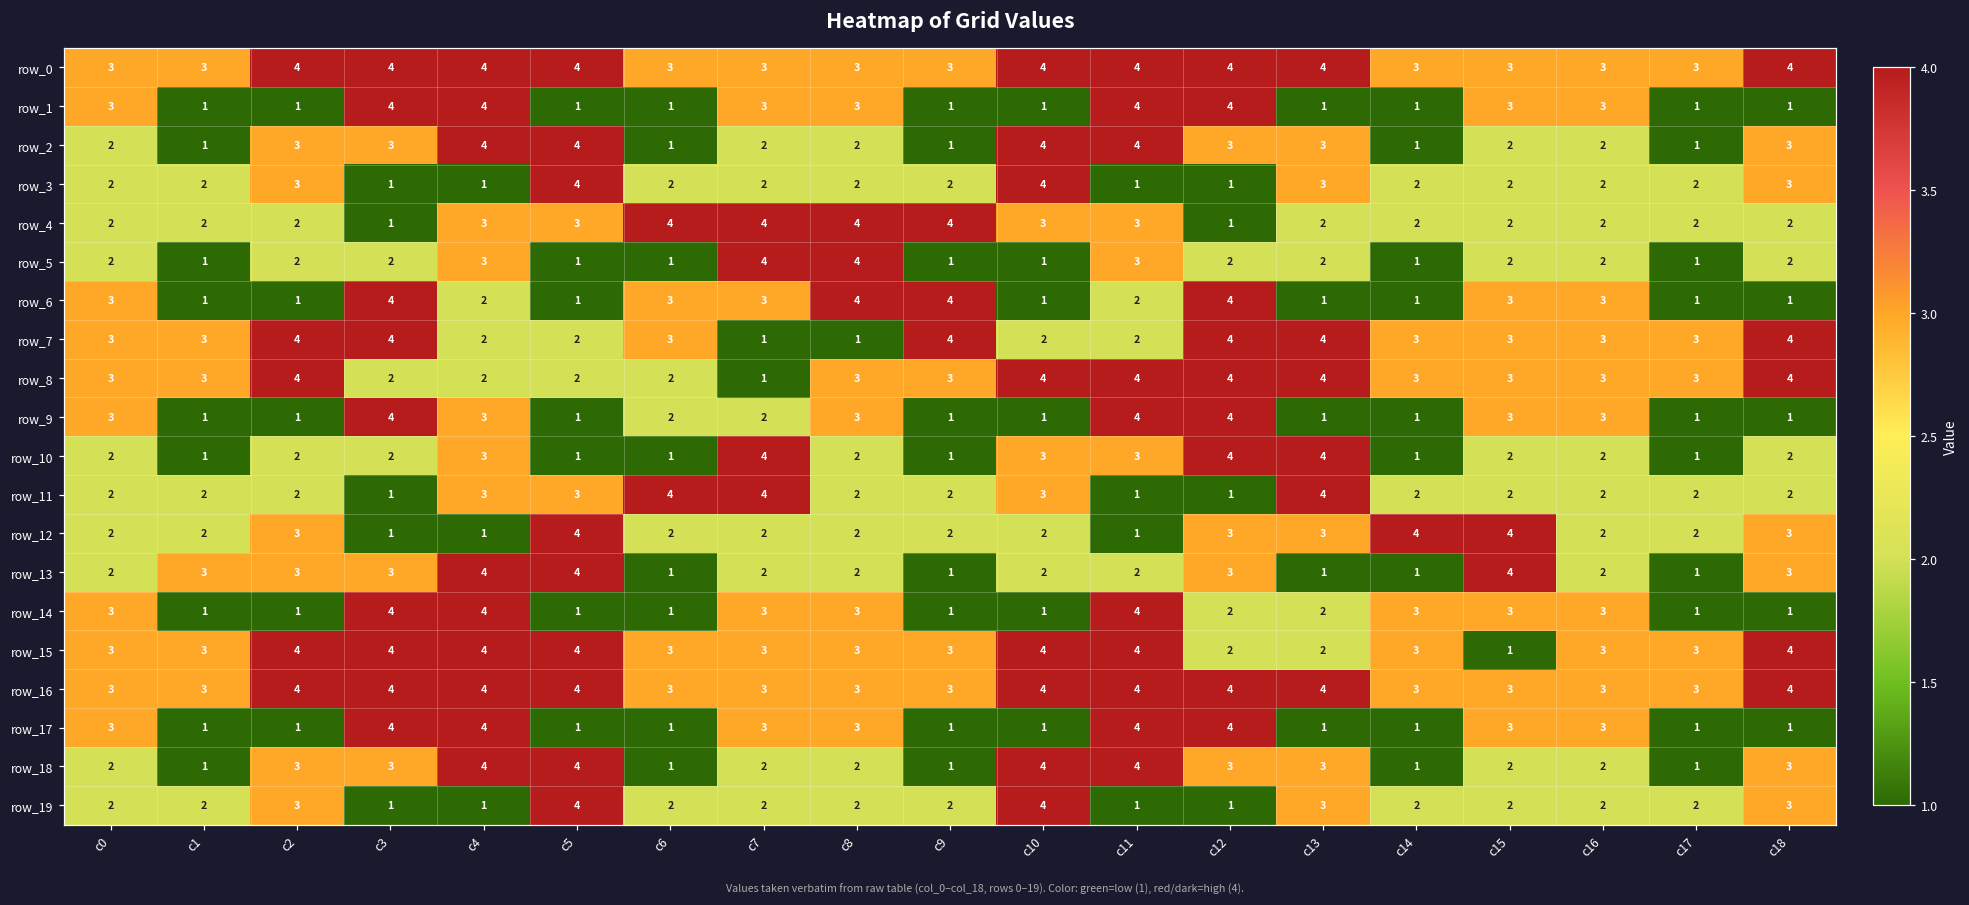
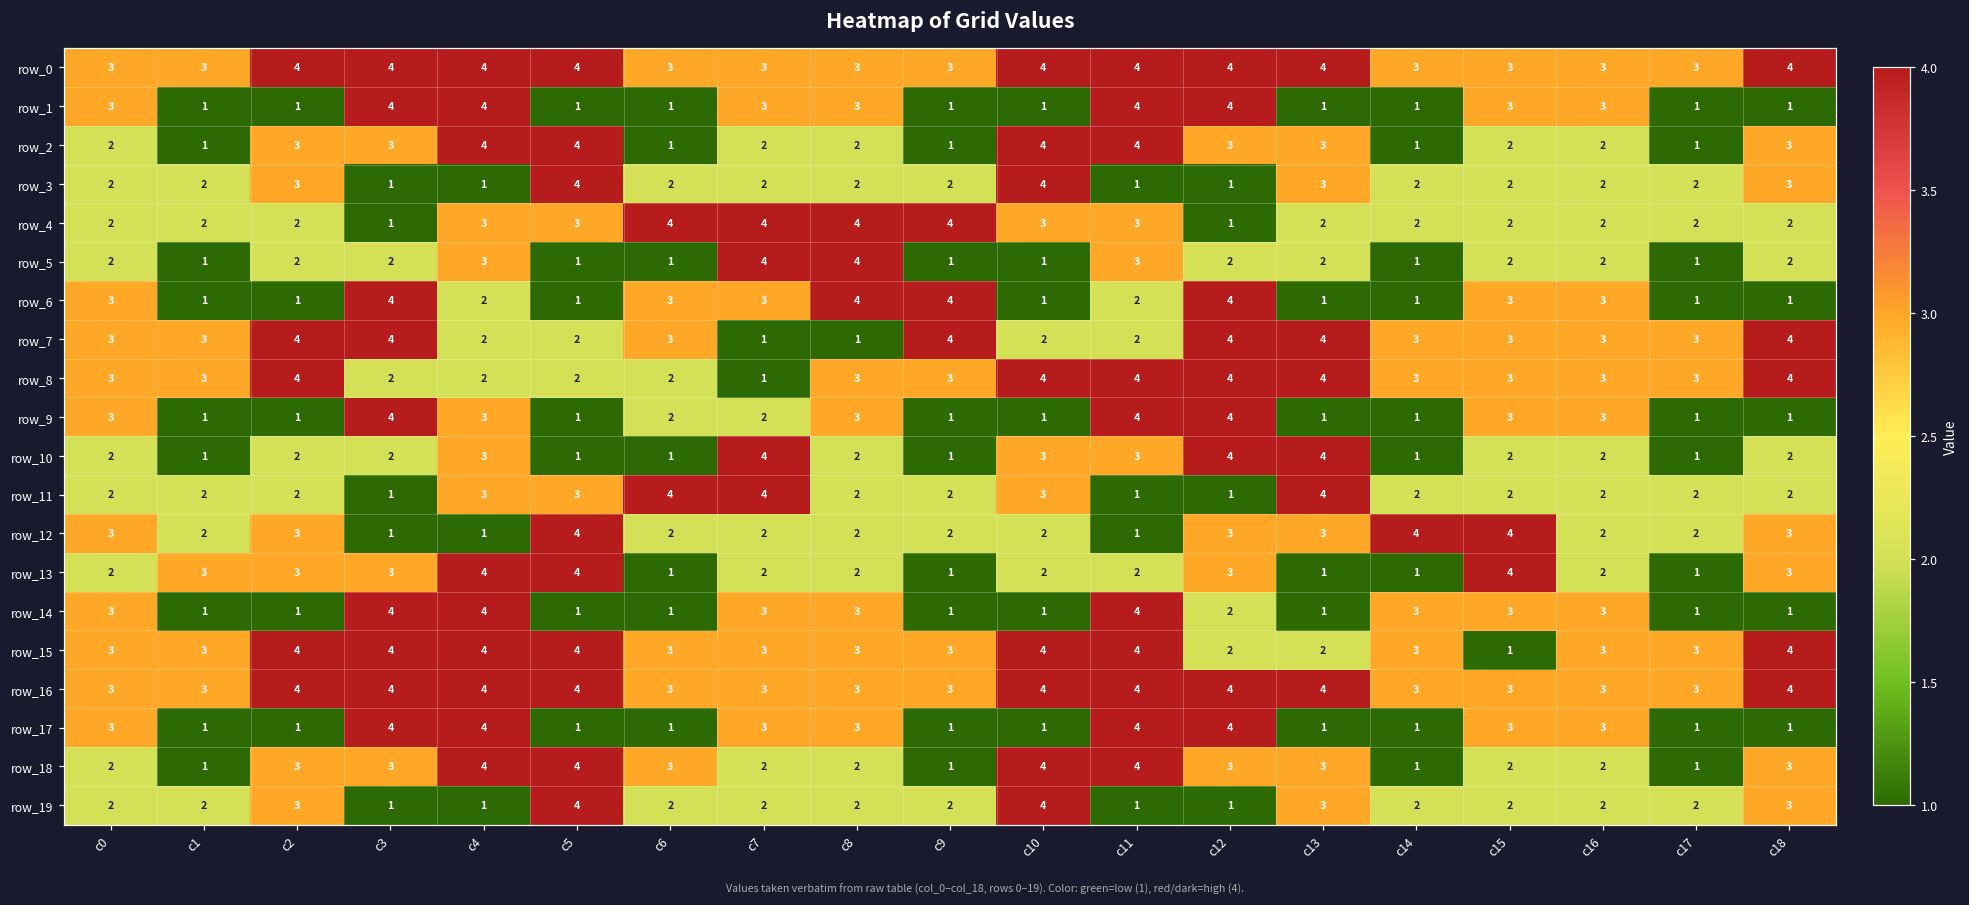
  {
    "row_12": {
-     "c0": 2,
+     "c0": 3,
      "c1": 2,
      "c2": 3,
      "c3": 1,
      "c4": 1,
      "c5": 4,
      "c6": 2,
      "c7": 2,
      "c8": 2,
      "c9": 2,
      "c10": 2,
      "c11": 1,
      "c12": 3,
      "c13": 3,
      "c14": 4,
      "c15": 4,
      "c16": 2,
      "c17": 2,
      "c18": 3
    },
    "row_14": {
      "c0": 3,
      "c1": 1,
      "c2": 1,
      "c3": 4,
      "c4": 4,
      "c5": 1,
      "c6": 1,
      "c7": 3,
      "c8": 3,
      "c9": 1,
      "c10": 1,
      "c11": 4,
      "c12": 2,
-     "c13": 2,
+     "c13": 1,
      "c14": 3,
      "c15": 3,
      "c16": 3,
      "c17": 1,
      "c18": 1
    },
    "row_18": {
      "c0": 2,
      "c1": 1,
      "c2": 3,
      "c3": 3,
      "c4": 4,
      "c5": 4,
-     "c6": 1,
+     "c6": 3,
      "c7": 2,
      "c8": 2,
      "c9": 1,
      "c10": 4,
      "c11": 4,
      "c12": 3,
      "c13": 3,
      "c14": 1,
      "c15": 2,
      "c16": 2,
      "c17": 1,
      "c18": 3
    }
  }
